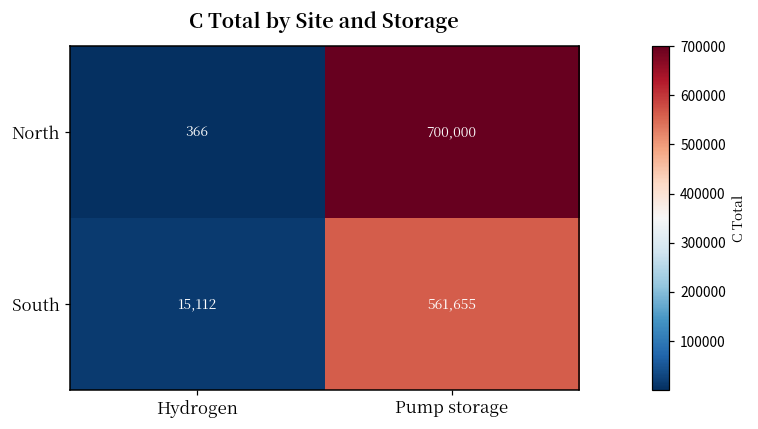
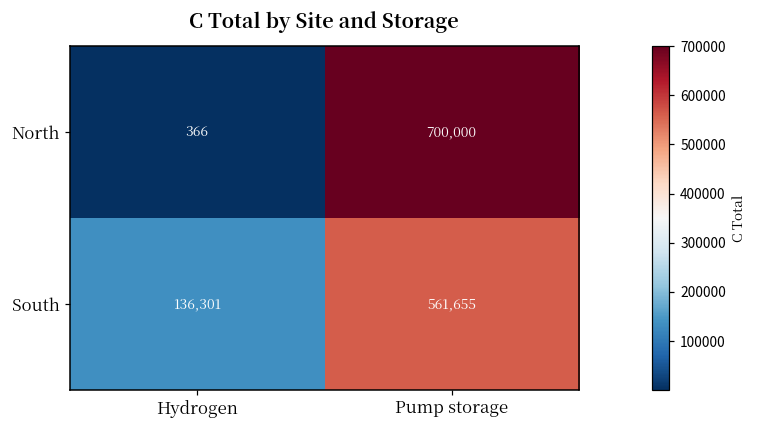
  {
    "North": {
      "Hydrogen": "366",
      "Pump storage": "700,000"
    },
    "South": {
-     "Hydrogen": "15,112",
+     "Hydrogen": "136,301",
      "Pump storage": "561,655"
    }
  }
